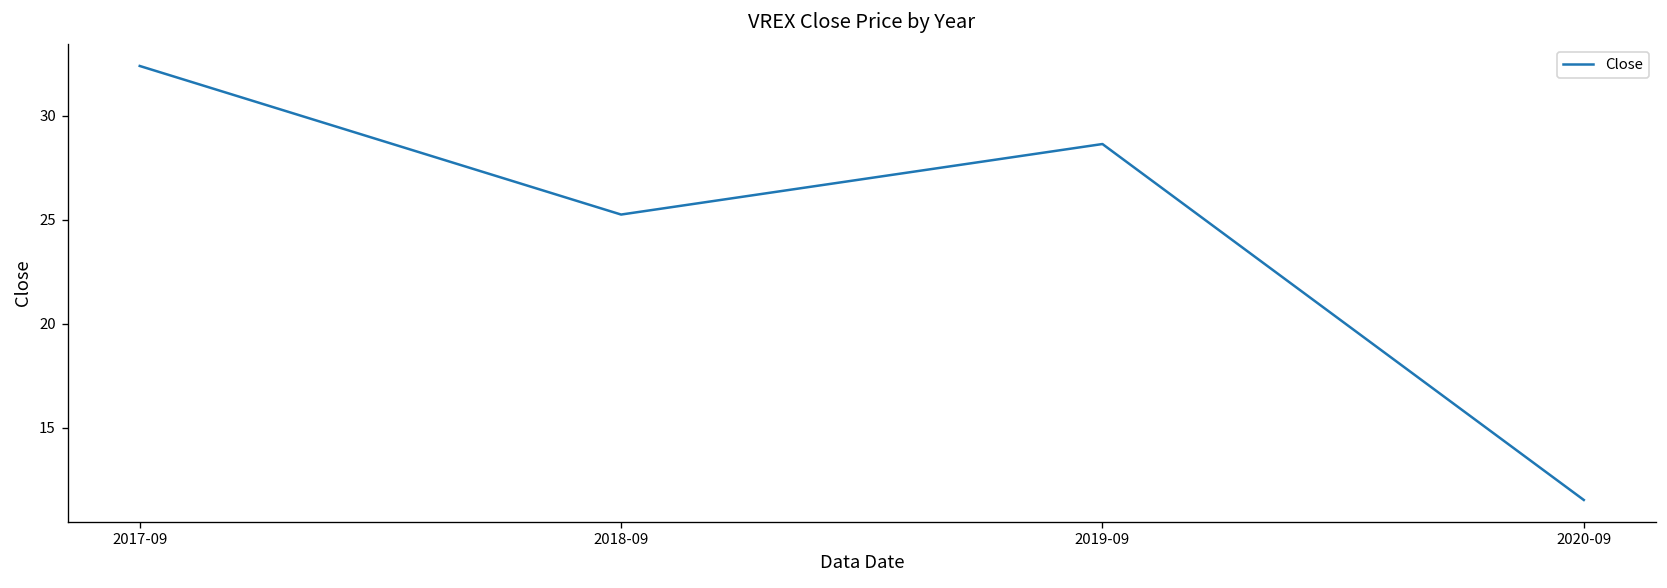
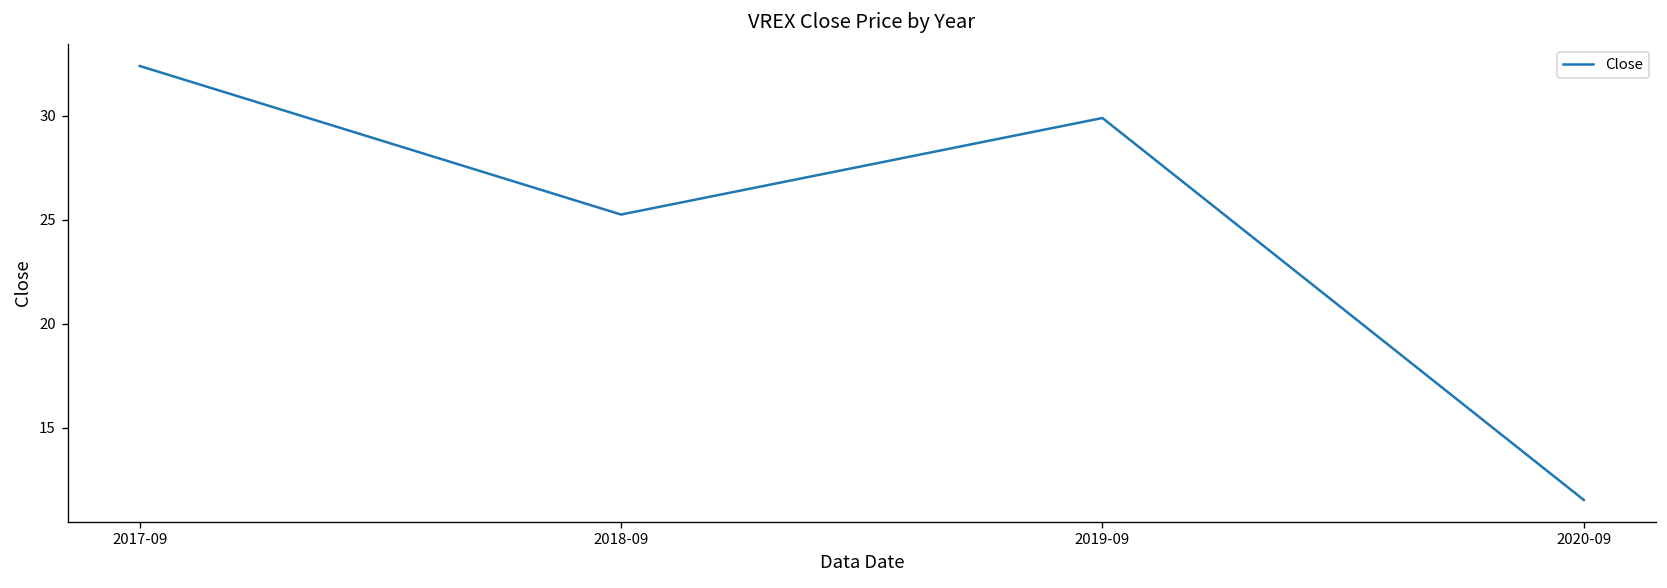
  {
    "2017-09": 32.4,
    "2018-09": 25.3,
-   "2019-09": 28.6,
+   "2019-09": 29.9,
    "2020-09": 11.5
  }
